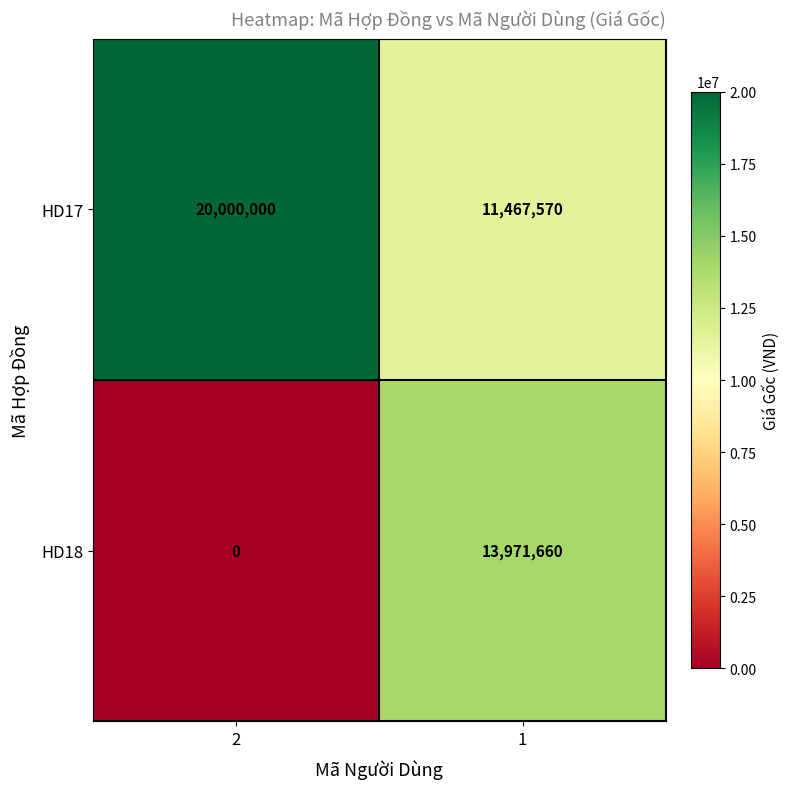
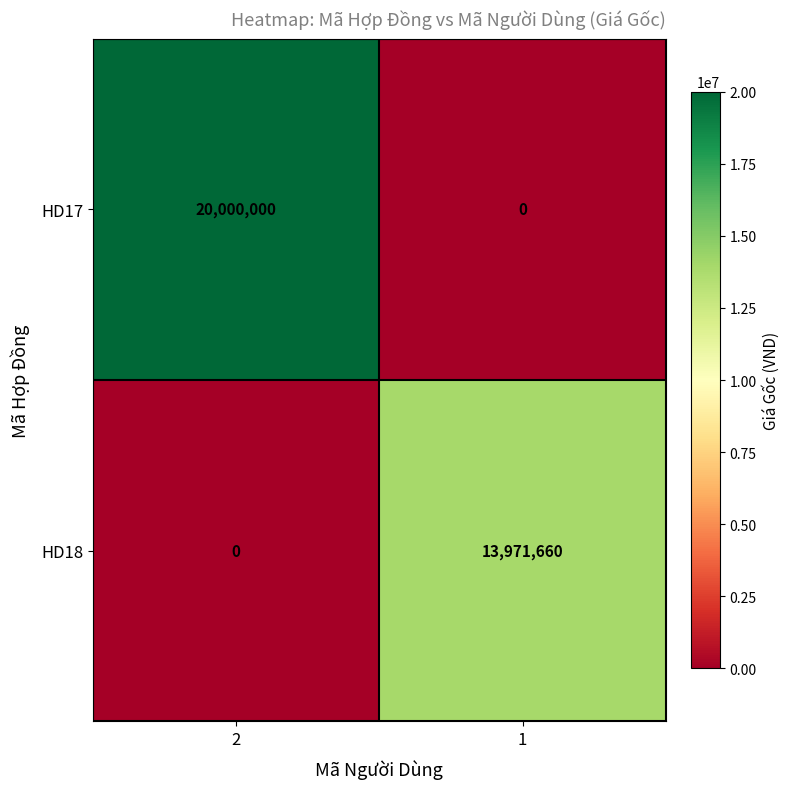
  {
    "HD17": {
      "2": "20,000,000",
-     "1": "11,467,570"
+     "1": "0"
    },
    "HD18": {
      "2": "0",
      "1": "13,971,660"
    }
  }
